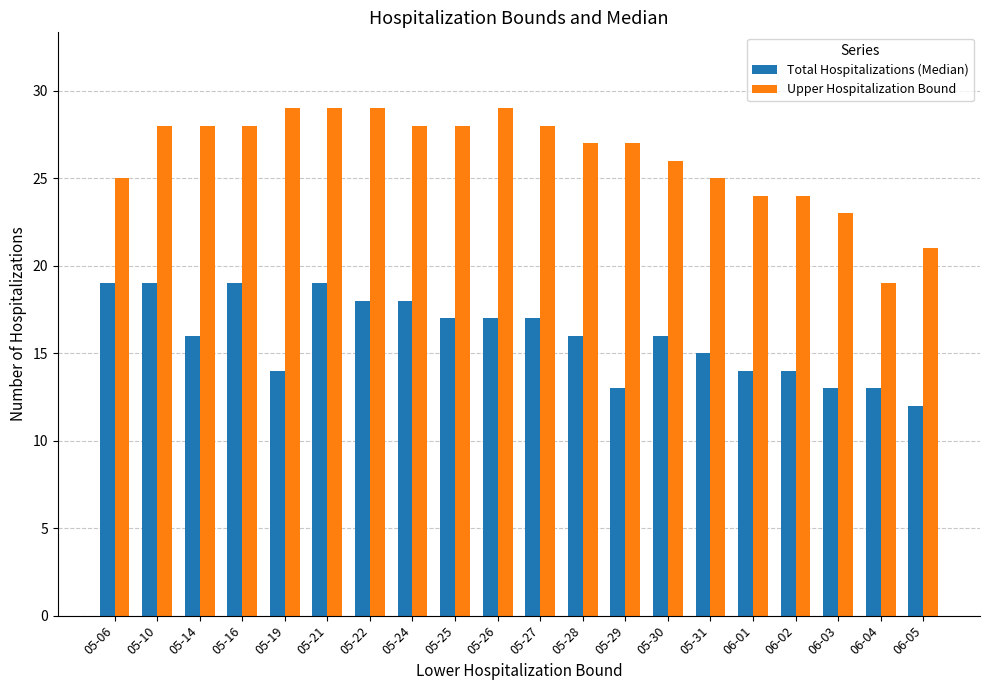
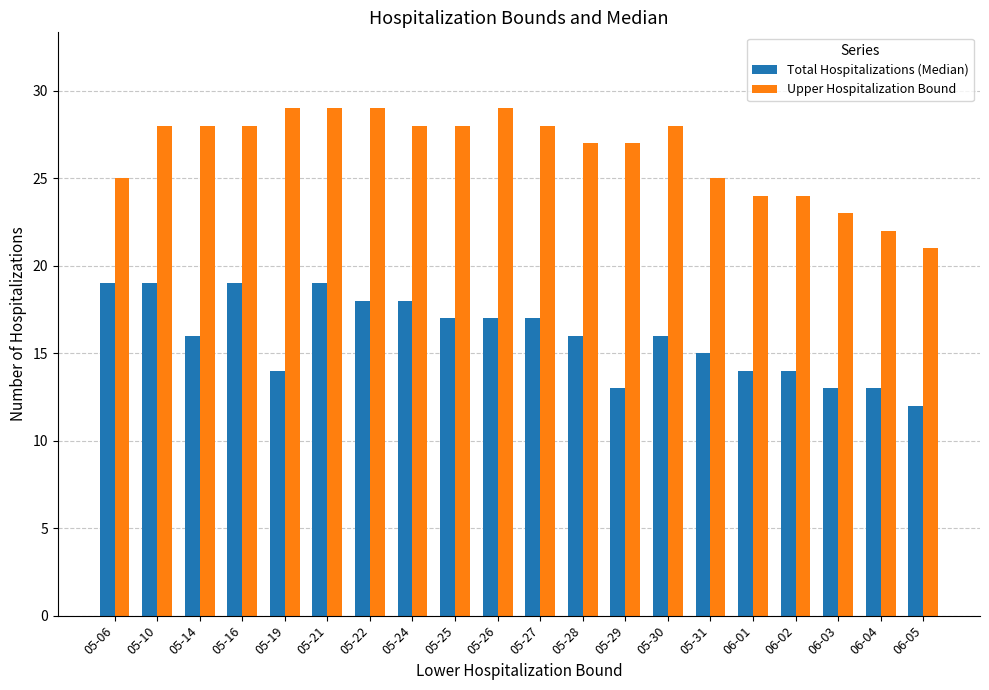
  {
    "Total Hospitalizations (Median)": {
      "05-06": 19,
      "05-10": 19,
      "05-14": 16,
      "05-16": 19,
      "05-19": 14,
      "05-21": 19,
      "05-22": 18,
      "05-24": 18,
      "05-25": 17,
      "05-26": 17,
      "05-27": 17,
      "05-28": 16,
      "05-29": 13,
      "05-30": 16,
      "05-31": 15,
      "06-01": 14,
      "06-02": 14,
      "06-03": 13,
      "06-04": 13,
      "06-05": 12
    },
    "Upper Hospitalization Bound": {
      "05-06": 25,
      "05-10": 28,
      "05-14": 28,
      "05-16": 28,
      "05-19": 29,
      "05-21": 29,
      "05-22": 29,
      "05-24": 28,
      "05-25": 28,
      "05-26": 29,
      "05-27": 28,
      "05-28": 27,
      "05-29": 27,
-     "05-30": 26,
+     "05-30": 28,
      "05-31": 25,
      "06-01": 24,
      "06-02": 24,
      "06-03": 23,
-     "06-04": 19,
+     "06-04": 22,
      "06-05": 21
    }
  }
